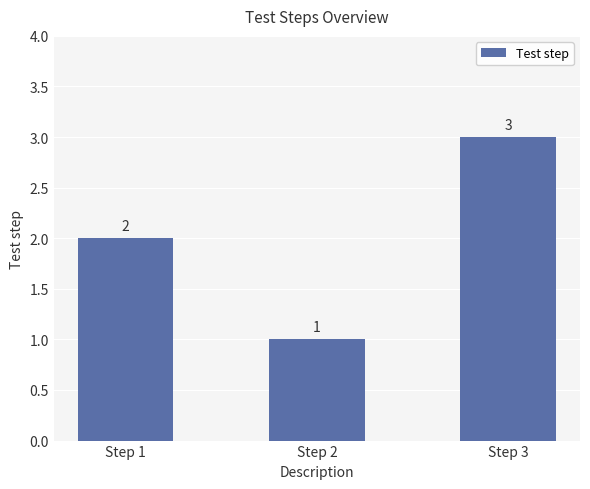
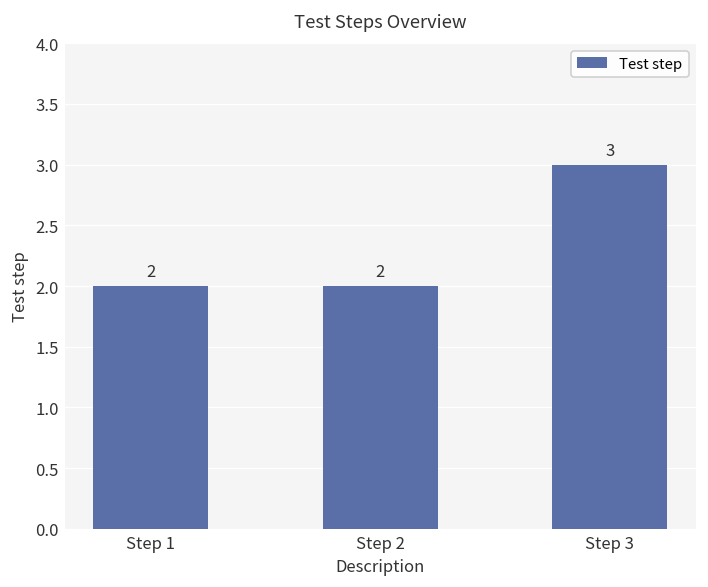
  {
    "Step 1": 2,
-   "Step 2": 1,
+   "Step 2": 2,
    "Step 3": 3
  }
